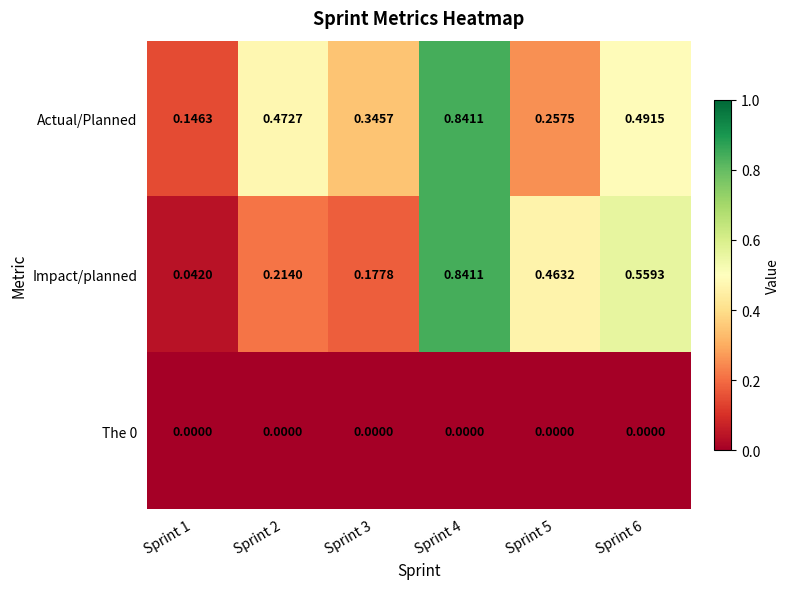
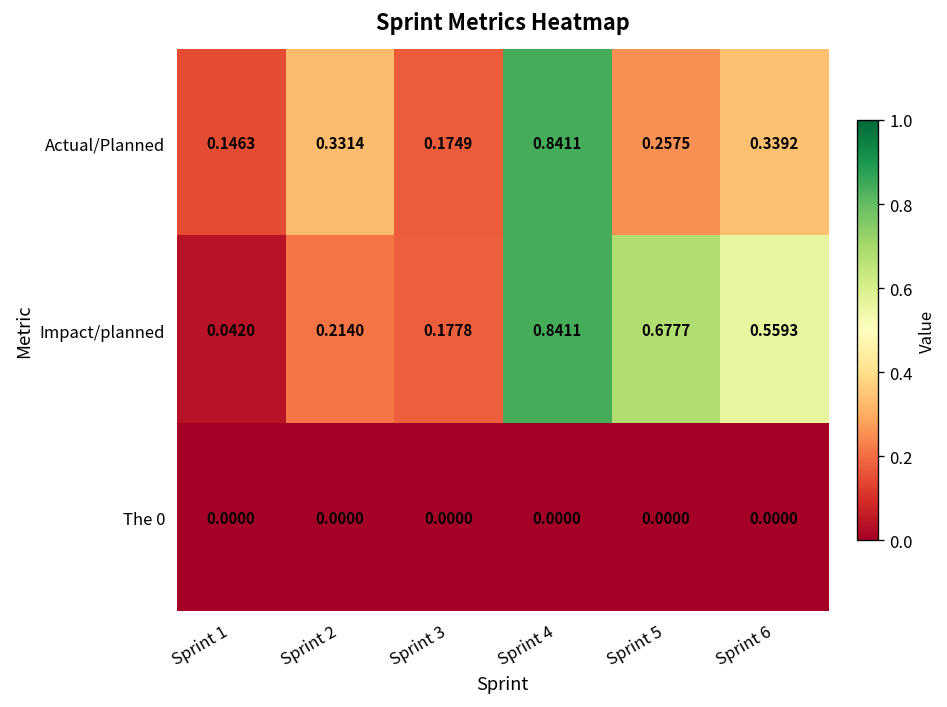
  {
    "Actual/Planned": {
      "Sprint 1": 0.1463,
-     "Sprint 2": 0.4727,
-     "Sprint 3": 0.3457,
+     "Sprint 2": 0.3314,
+     "Sprint 3": 0.1749,
      "Sprint 4": 0.8411,
      "Sprint 5": 0.2575,
-     "Sprint 6": 0.4915
+     "Sprint 6": 0.3392
    },
    "Impact/planned": {
      "Sprint 1": 0.0420,
      "Sprint 2": 0.2140,
      "Sprint 3": 0.1778,
      "Sprint 4": 0.8411,
-     "Sprint 5": 0.4632,
+     "Sprint 5": 0.6777,
      "Sprint 6": 0.5593
    },
    "The 0": {
      "Sprint 1": 0.0000,
      "Sprint 2": 0.0000,
      "Sprint 3": 0.0000,
      "Sprint 4": 0.0000,
      "Sprint 5": 0.0000,
      "Sprint 6": 0.0000
    }
  }
